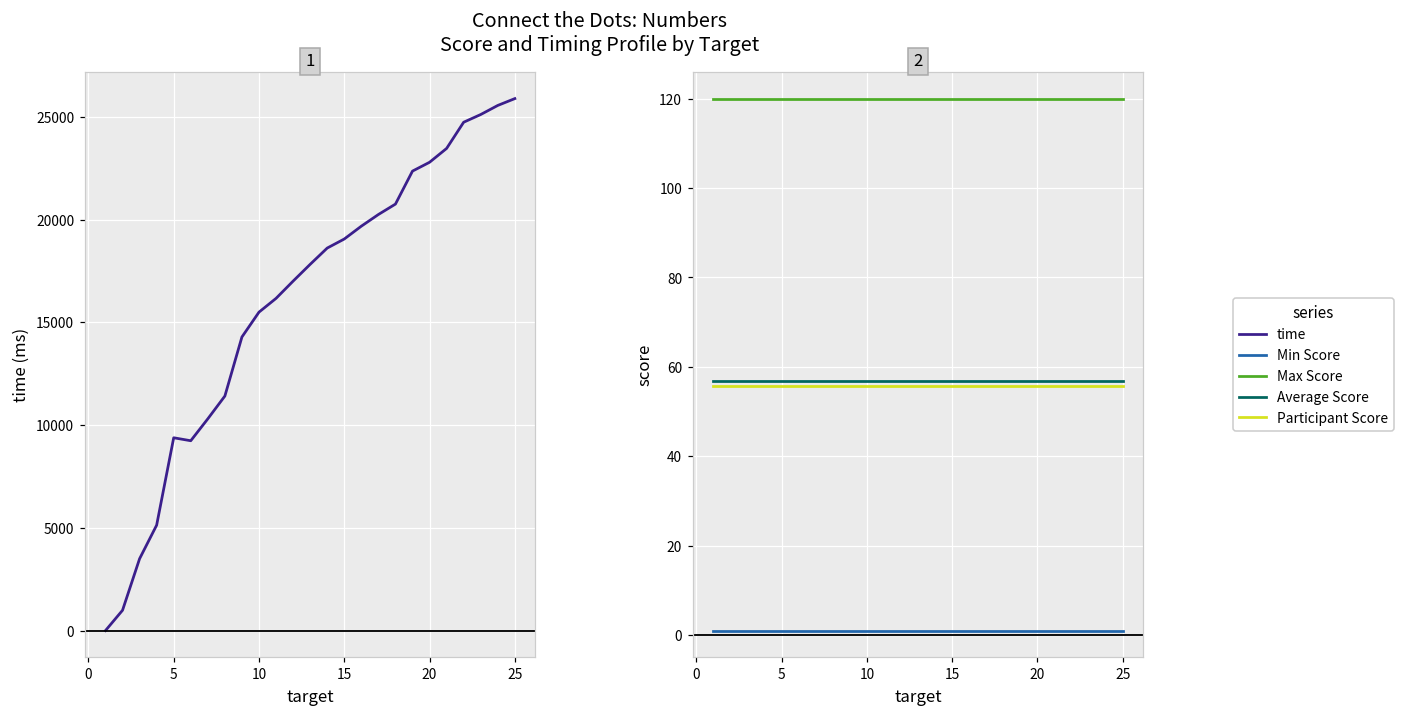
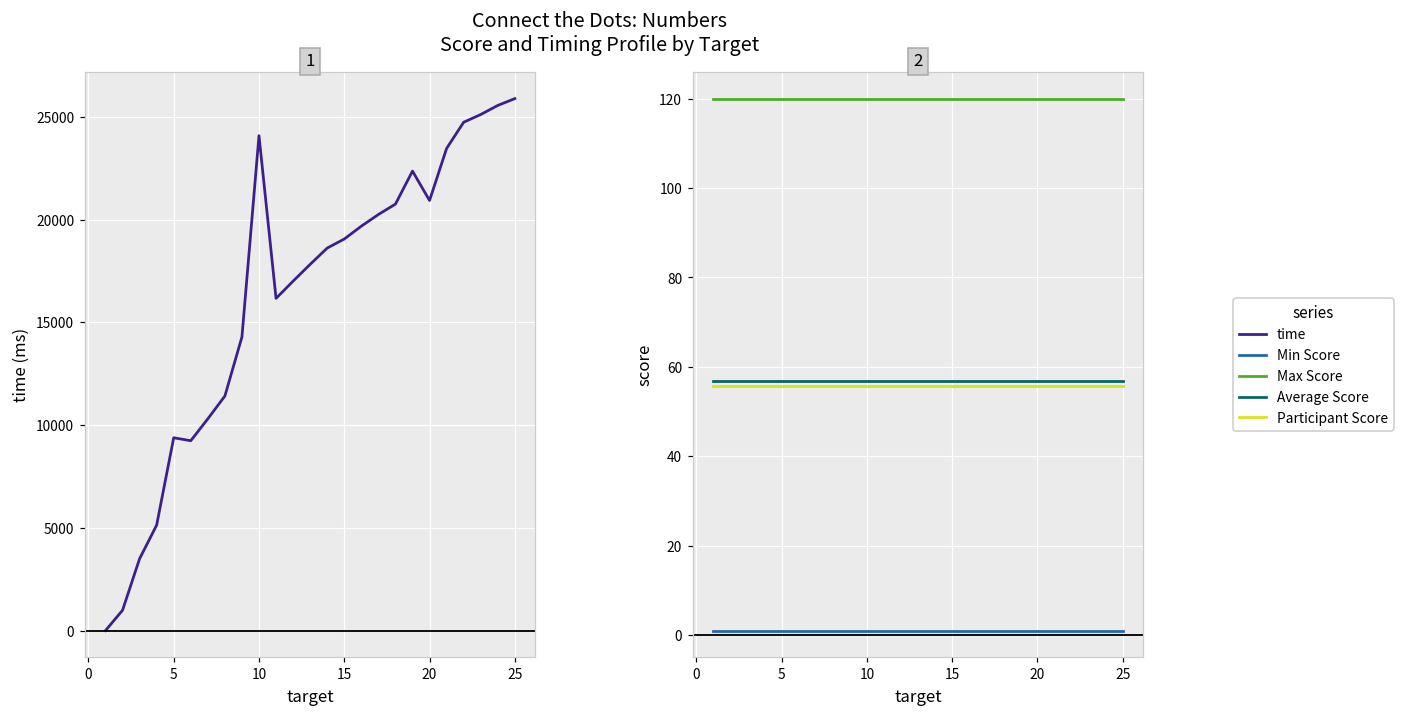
  {
    "1": {
      "5": 9400,
-     "10": 15500,
+     "10": 24100,
      "15": 19100,
-     "20": 22800,
+     "20": 20900,
      "25": 25900
    },
    "2": {
      "Min Score": {
        "5": 1,
        "10": 1,
        "15": 1,
        "20": 1,
        "25": 1
      },
      "Max Score": {
        "5": 120,
        "10": 120,
        "15": 120,
        "20": 120,
        "25": 120
      },
      "Average Score": {
        "5": 57,
        "10": 57,
        "15": 57,
        "20": 57,
        "25": 57
      },
      "Participant Score": {
        "5": 56,
        "10": 56,
        "15": 56,
        "20": 56,
        "25": 56
      }
    }
  }
